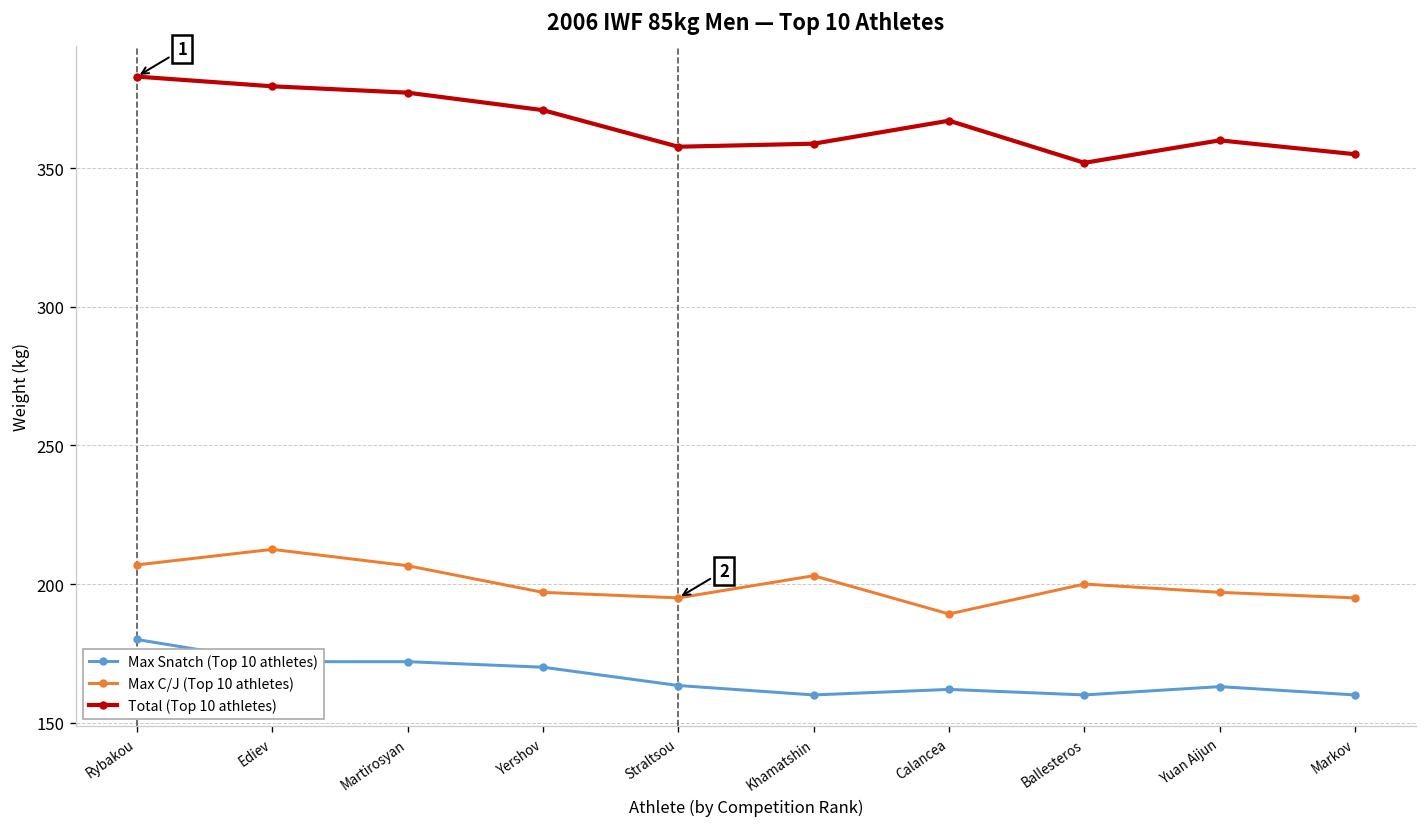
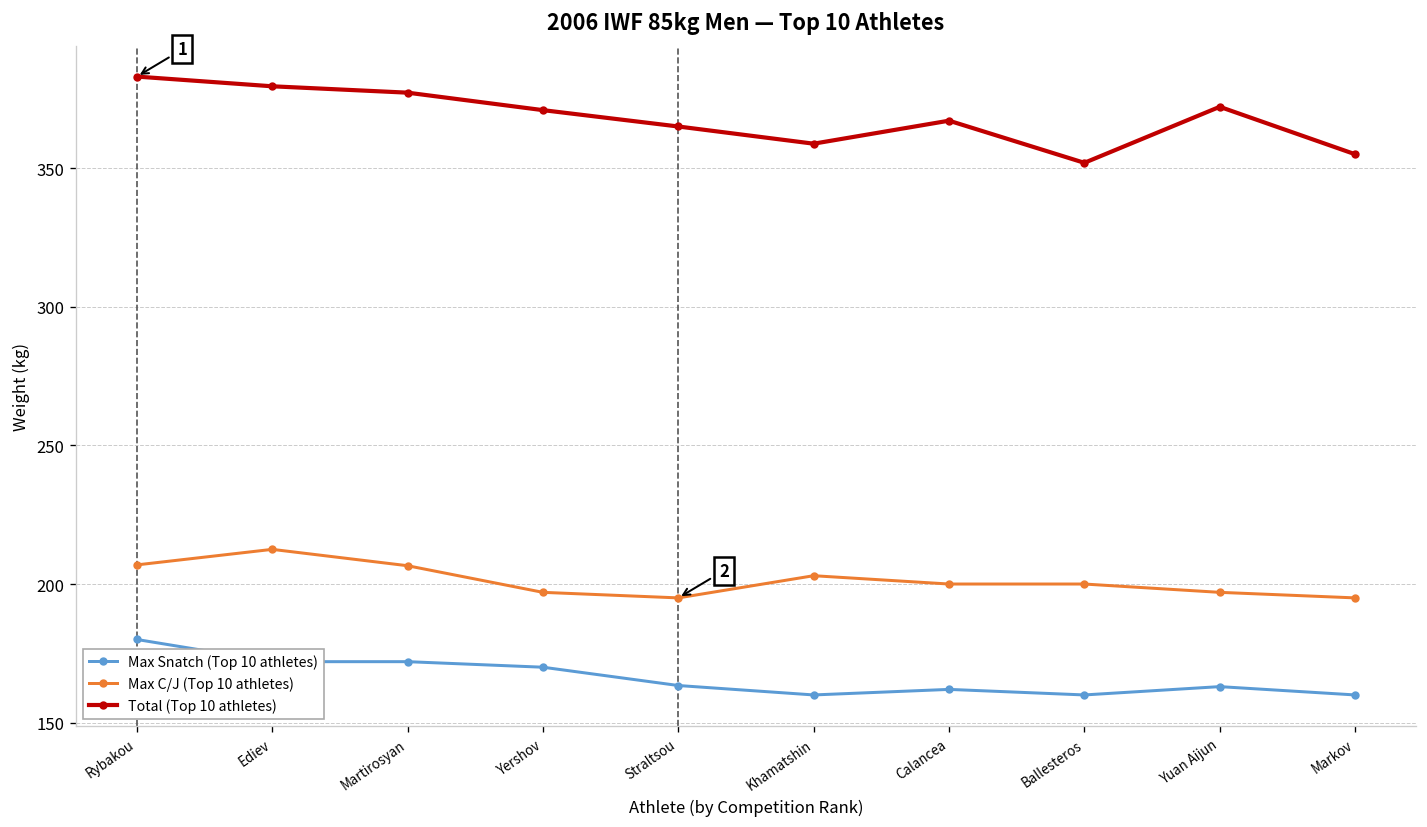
  {
    "Max Snatch (Top 10 athletes)": {
      "Rybakou": 180,
      "Martirosyan": 172,
      "Yershov": 170,
      "Straltsou": 163,
      "Khamatshin": 160,
      "Calancea": 162,
      "Ballesteros": 160,
      "Yuan Aijun": 163,
      "Markov": 160
    },
    "Max C/J (Top 10 athletes)": {
      "Rybakou": 207,
      "Ediev": 213,
      "Martirosyan": 207,
      "Yershov": 197,
      "Khamatshin": 203,
-     "Calancea": 189,
+     "Calancea": 200,
      "Ballesteros": 200,
      "Yuan Aijun": 197,
      "Markov": 195
    },
    "Total (Top 10 athletes)": {
      "Ediev": 380,
      "Martirosyan": 377,
      "Yershov": 371,
-     "Straltsou": 358,
+     "Straltsou": 365,
      "Khamatshin": 359,
      "Calancea": 367,
      "Ballesteros": 352,
-     "Yuan Aijun": 360,
+     "Yuan Aijun": 372,
      "Markov": 355
    }
  }
